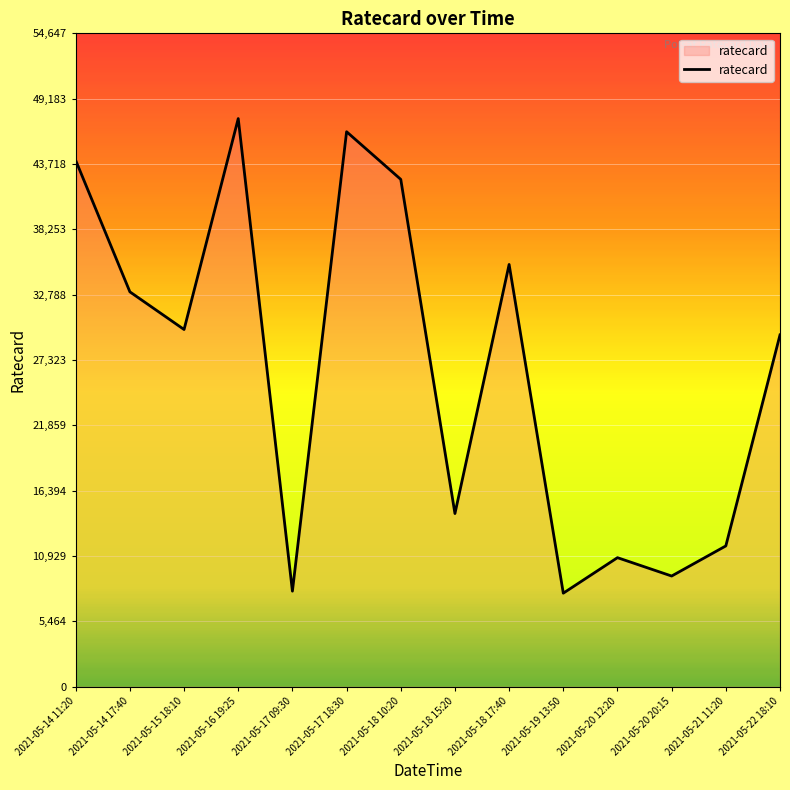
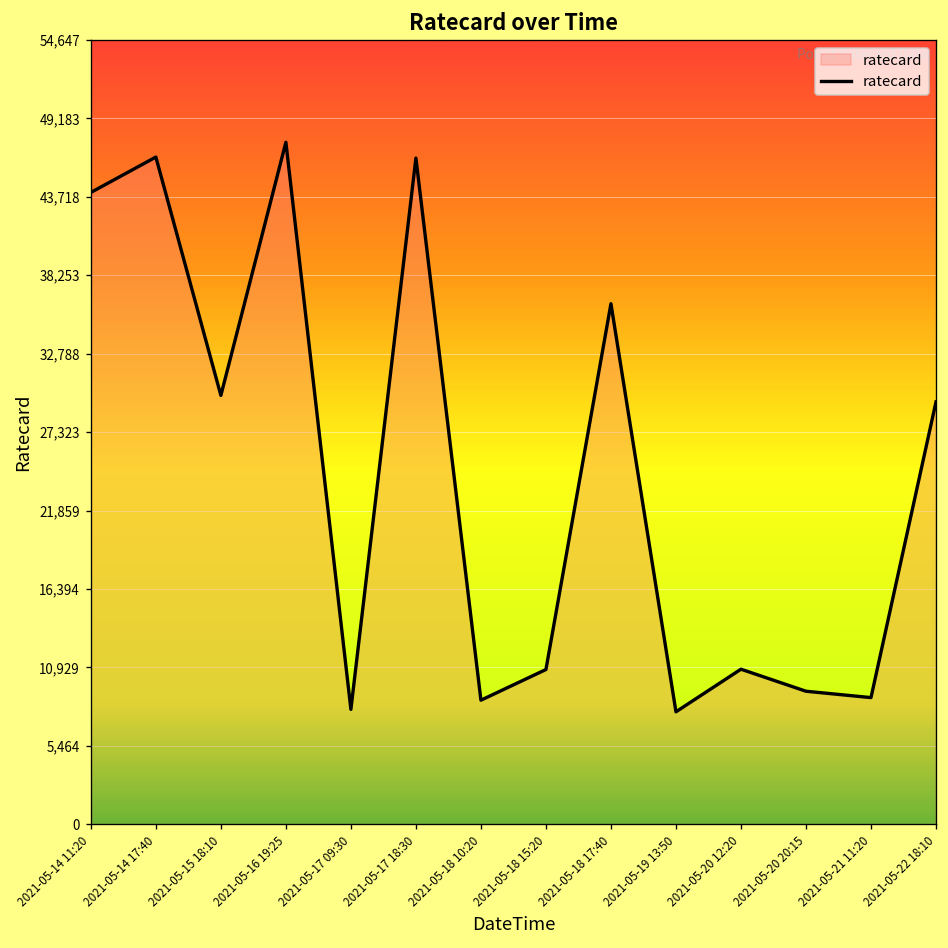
  {
    "2021-05-14 11:20": "44,000",
-   "2021-05-14 17:40": "33,000",
+   "2021-05-14 17:40": "46,500",
    "2021-05-15 18:10": "29,900",
    "2021-05-16 19:25": "47,500",
    "2021-05-17 09:30": "8,000",
    "2021-05-17 18:30": "46,400",
-   "2021-05-18 10:20": "42,400",
-   "2021-05-18 15:20": "14,500",
-   "2021-05-18 17:40": "35,300",
+   "2021-05-18 10:20": "8,600",
+   "2021-05-18 15:20": "10,800",
+   "2021-05-18 17:40": "36,300",
    "2021-05-19 13:50": "7,800",
    "2021-05-20 12:20": "10,800",
    "2021-05-20 20:15": "9,300",
-   "2021-05-21 11:20": "11,800",
+   "2021-05-21 11:20": "8,800",
    "2021-05-22 18:10": "29,400"
  }
